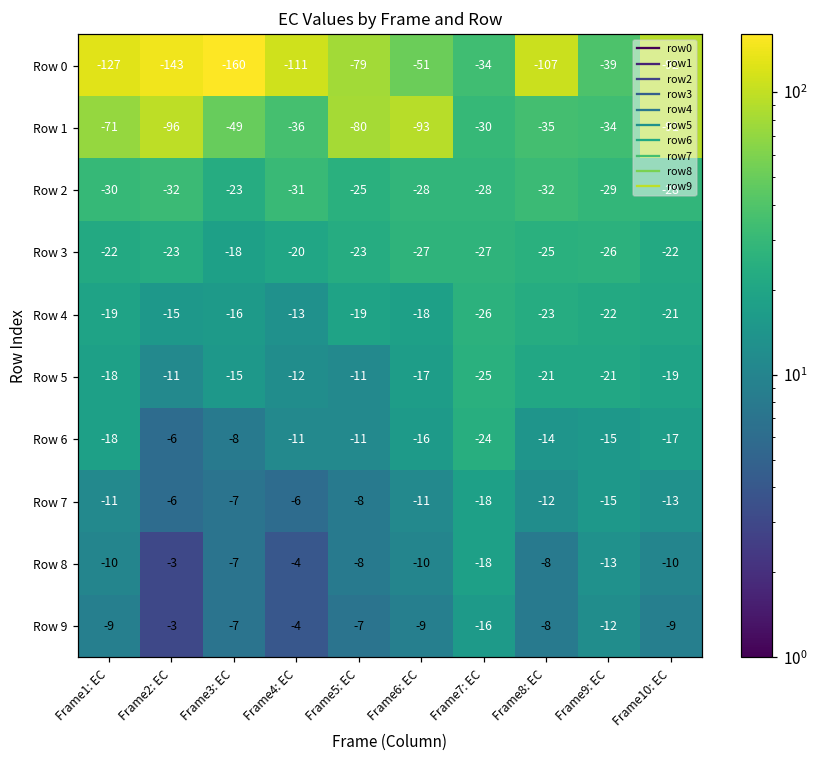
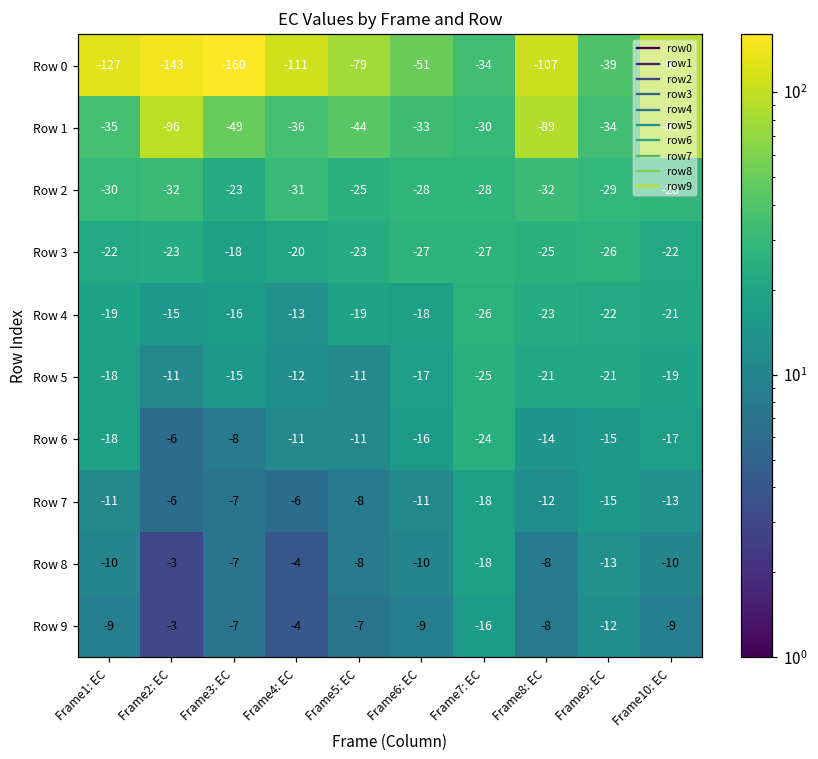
  {
    "Row 0": {
      "Frame1: EC": -127,
      "Frame2: EC": -143,
      "Frame3: EC": -160,
      "Frame4: EC": -111,
      "Frame5: EC": -79,
      "Frame6: EC": -51,
      "Frame7: EC": -34,
      "Frame8: EC": -107,
      "Frame9: EC": -39
    },
    "Row 1": {
-     "Frame1: EC": -71,
+     "Frame1: EC": -35,
      "Frame2: EC": -96,
      "Frame3: EC": -49,
      "Frame4: EC": -36,
-     "Frame5: EC": -80,
-     "Frame6: EC": -93,
+     "Frame5: EC": -44,
+     "Frame6: EC": -33,
      "Frame7: EC": -30,
-     "Frame8: EC": -35,
+     "Frame8: EC": -89,
      "Frame9: EC": -34
    },
    "Row 2": {
      "Frame1: EC": -30,
      "Frame2: EC": -32,
      "Frame3: EC": -23,
      "Frame4: EC": -31,
      "Frame5: EC": -25,
      "Frame6: EC": -28,
      "Frame7: EC": -28,
      "Frame8: EC": -32,
      "Frame9: EC": -29
    },
    "Row 3": {
      "Frame1: EC": -22,
      "Frame2: EC": -23,
      "Frame3: EC": -18,
      "Frame4: EC": -20,
      "Frame5: EC": -23,
      "Frame6: EC": -27,
      "Frame7: EC": -27,
      "Frame8: EC": -25,
      "Frame9: EC": -26,
      "Frame10: EC": -22
    },
    "Row 4": {
      "Frame1: EC": -19,
      "Frame2: EC": -15,
      "Frame3: EC": -16,
      "Frame4: EC": -13,
      "Frame5: EC": -19,
      "Frame6: EC": -18,
      "Frame7: EC": -26,
      "Frame8: EC": -23,
      "Frame9: EC": -22,
      "Frame10: EC": -21
    },
    "Row 5": {
      "Frame1: EC": -18,
      "Frame2: EC": -11,
      "Frame3: EC": -15,
      "Frame4: EC": -12,
      "Frame5: EC": -11,
      "Frame6: EC": -17,
      "Frame7: EC": -25,
      "Frame8: EC": -21,
      "Frame9: EC": -21,
      "Frame10: EC": -19
    },
    "Row 6": {
      "Frame1: EC": -18,
      "Frame2: EC": -6,
      "Frame3: EC": -8,
      "Frame4: EC": -11,
      "Frame5: EC": -11,
      "Frame6: EC": -16,
      "Frame7: EC": -24,
      "Frame8: EC": -14,
      "Frame9: EC": -15,
      "Frame10: EC": -17
    },
    "Row 7": {
      "Frame1: EC": -11,
      "Frame2: EC": -6,
      "Frame3: EC": -7,
      "Frame4: EC": -6,
      "Frame5: EC": -8,
      "Frame6: EC": -11,
      "Frame7: EC": -18,
      "Frame8: EC": -12,
      "Frame9: EC": -15,
      "Frame10: EC": -13
    },
    "Row 8": {
      "Frame1: EC": -10,
      "Frame2: EC": -3,
      "Frame3: EC": -7,
      "Frame4: EC": -4,
      "Frame5: EC": -8,
      "Frame6: EC": -10,
      "Frame7: EC": -18,
      "Frame8: EC": -8,
      "Frame9: EC": -13,
      "Frame10: EC": -10
    },
    "Row 9": {
      "Frame1: EC": -9,
      "Frame2: EC": -3,
      "Frame3: EC": -7,
      "Frame4: EC": -4,
      "Frame5: EC": -7,
      "Frame6: EC": -9,
      "Frame7: EC": -16,
      "Frame8: EC": -8,
      "Frame9: EC": -12,
      "Frame10: EC": -9
    }
  }
